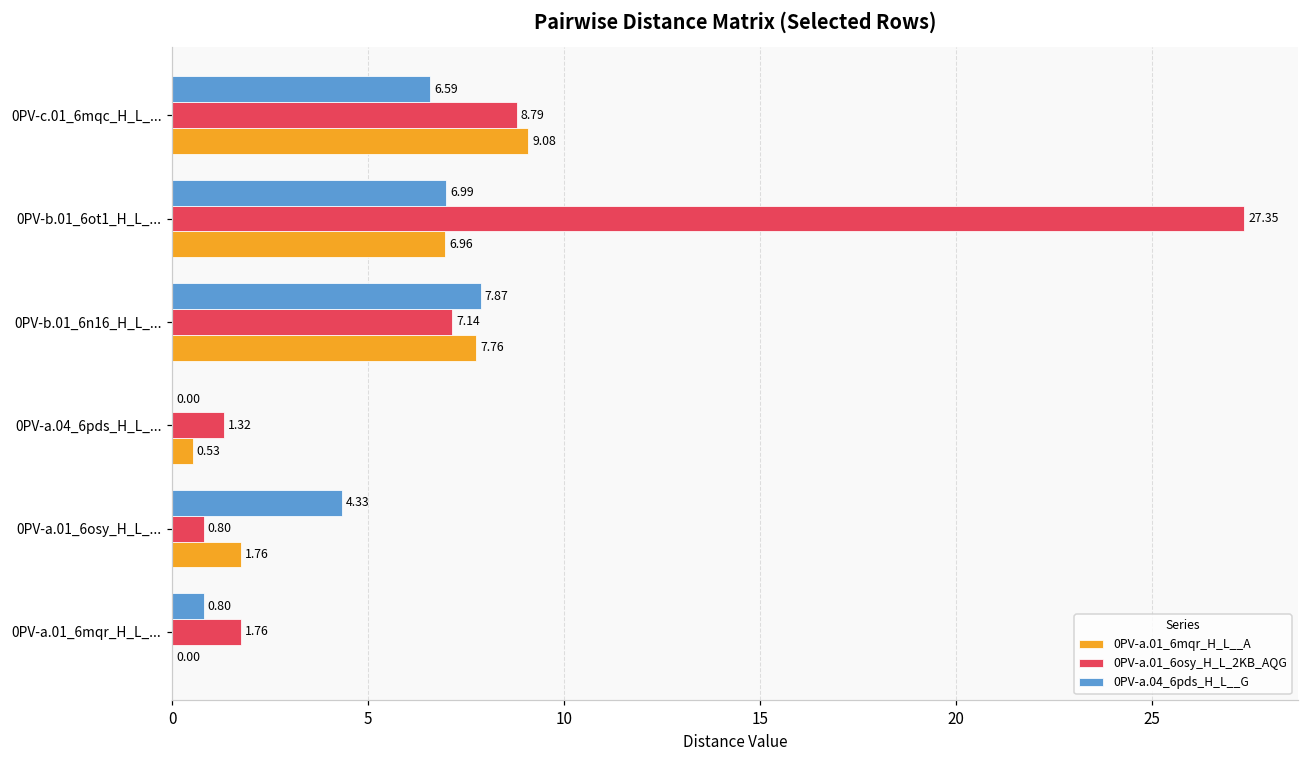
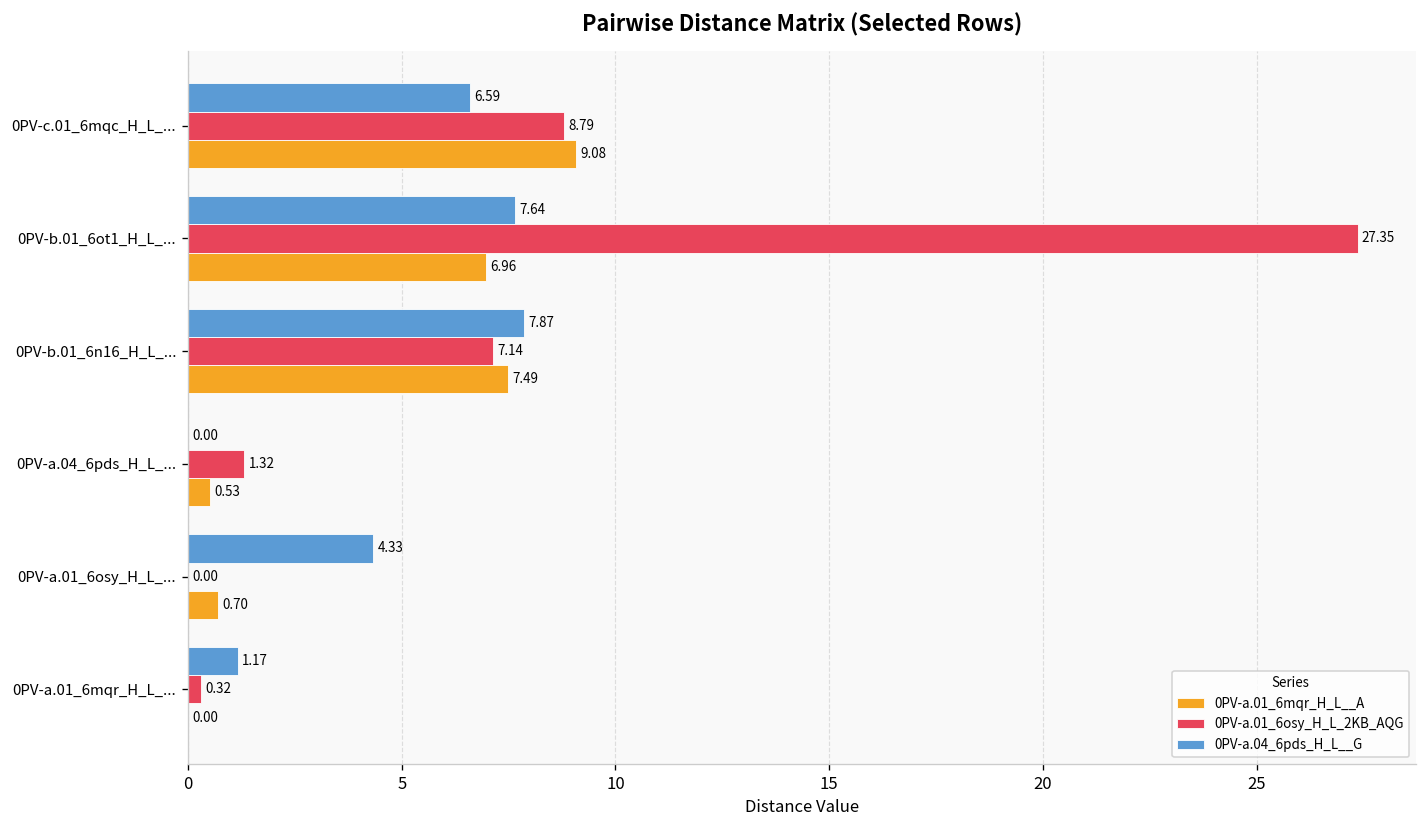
  {
    "0PV-a.01_6mqr_H_L__A": {
      "0PV-c.01_6mqc_H_L_...": 9.08,
      "0PV-b.01_6ot1_H_L_...": 6.96,
-     "0PV-b.01_6n16_H_L_...": 7.76,
+     "0PV-b.01_6n16_H_L_...": 7.49,
      "0PV-a.04_6pds_H_L_...": 0.53,
-     "0PV-a.01_6osy_H_L_...": 1.76,
+     "0PV-a.01_6osy_H_L_...": 0.70,
      "0PV-a.01_6mqr_H_L_...": 0.00
    },
    "0PV-a.01_6osy_H_L_2KB_AQG": {
      "0PV-c.01_6mqc_H_L_...": 8.79,
      "0PV-b.01_6ot1_H_L_...": 27.35,
      "0PV-b.01_6n16_H_L_...": 7.14,
      "0PV-a.04_6pds_H_L_...": 1.32,
-     "0PV-a.01_6osy_H_L_...": 0.80,
-     "0PV-a.01_6mqr_H_L_...": 1.76
+     "0PV-a.01_6osy_H_L_...": 0.00,
+     "0PV-a.01_6mqr_H_L_...": 0.32
    },
    "0PV-a.04_6pds_H_L__G": {
      "0PV-c.01_6mqc_H_L_...": 6.59,
-     "0PV-b.01_6ot1_H_L_...": 6.99,
+     "0PV-b.01_6ot1_H_L_...": 7.64,
      "0PV-b.01_6n16_H_L_...": 7.87,
      "0PV-a.04_6pds_H_L_...": 0.00,
      "0PV-a.01_6osy_H_L_...": 4.33,
-     "0PV-a.01_6mqr_H_L_...": 0.80
+     "0PV-a.01_6mqr_H_L_...": 1.17
    }
  }
